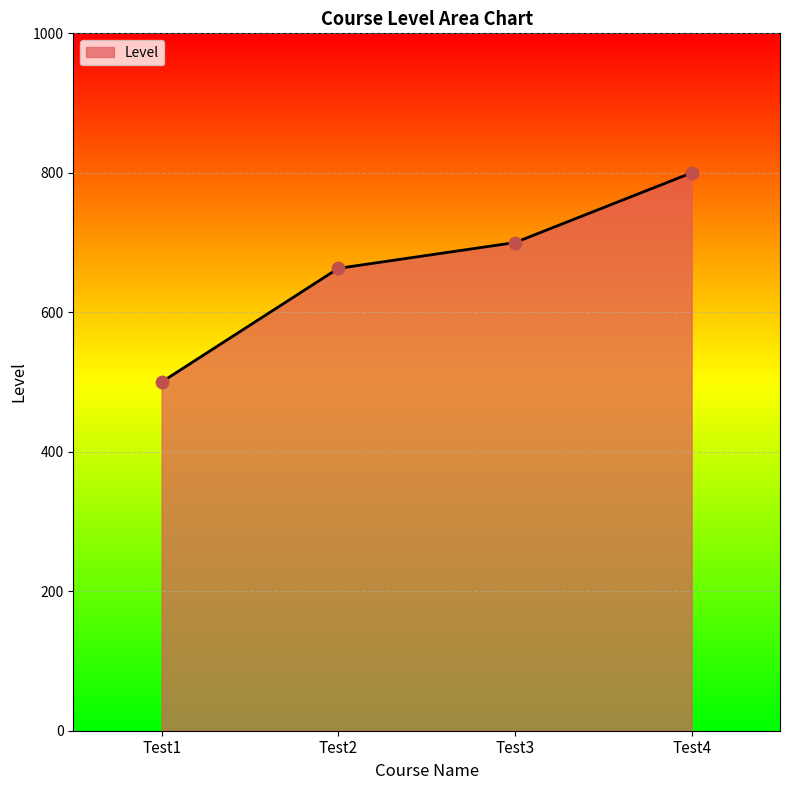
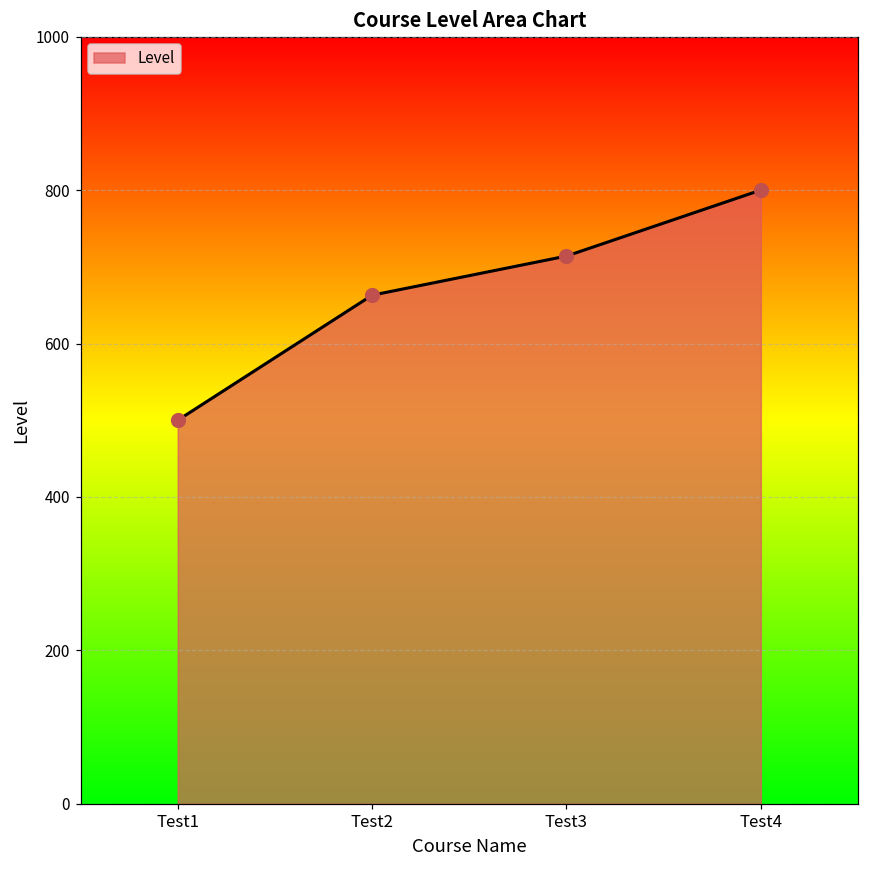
  {
    "Test1": 500,
    "Test2": 660,
-   "Test3": 700,
+   "Test3": 710,
    "Test4": 800
  }
